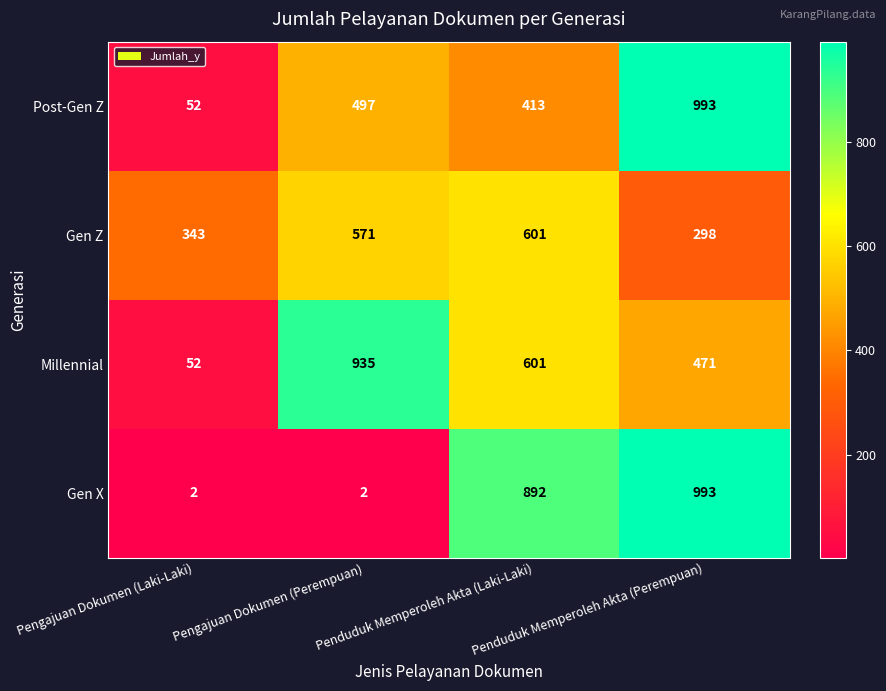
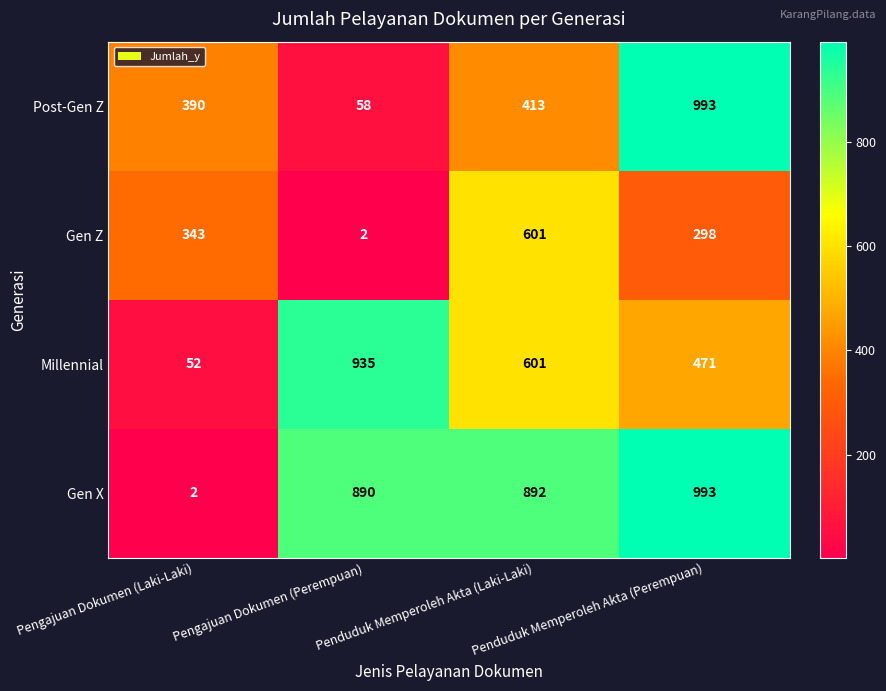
  {
    "Post-Gen Z": {
-     "Pengajuan Dokumen (Laki-Laki)": 52,
-     "Pengajuan Dokumen (Perempuan)": 497,
+     "Pengajuan Dokumen (Laki-Laki)": 390,
+     "Pengajuan Dokumen (Perempuan)": 58,
      "Penduduk Memperoleh Akta (Laki-Laki)": 413,
      "Penduduk Memperoleh Akta (Perempuan)": 993
    },
    "Gen Z": {
      "Pengajuan Dokumen (Laki-Laki)": 343,
-     "Pengajuan Dokumen (Perempuan)": 571,
+     "Pengajuan Dokumen (Perempuan)": 2,
      "Penduduk Memperoleh Akta (Laki-Laki)": 601,
      "Penduduk Memperoleh Akta (Perempuan)": 298
    },
    "Millennial": {
      "Pengajuan Dokumen (Laki-Laki)": 52,
      "Pengajuan Dokumen (Perempuan)": 935,
      "Penduduk Memperoleh Akta (Laki-Laki)": 601,
      "Penduduk Memperoleh Akta (Perempuan)": 471
    },
    "Gen X": {
      "Pengajuan Dokumen (Laki-Laki)": 2,
-     "Pengajuan Dokumen (Perempuan)": 2,
+     "Pengajuan Dokumen (Perempuan)": 890,
      "Penduduk Memperoleh Akta (Laki-Laki)": 892,
      "Penduduk Memperoleh Akta (Perempuan)": 993
    }
  }
